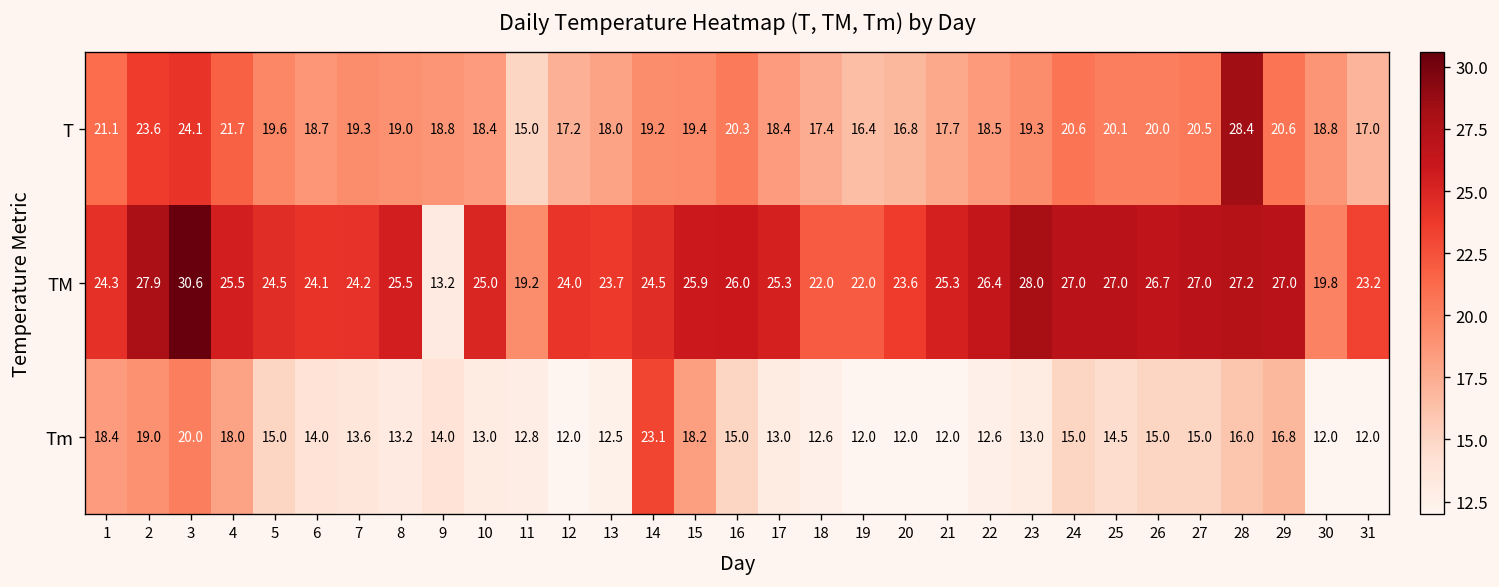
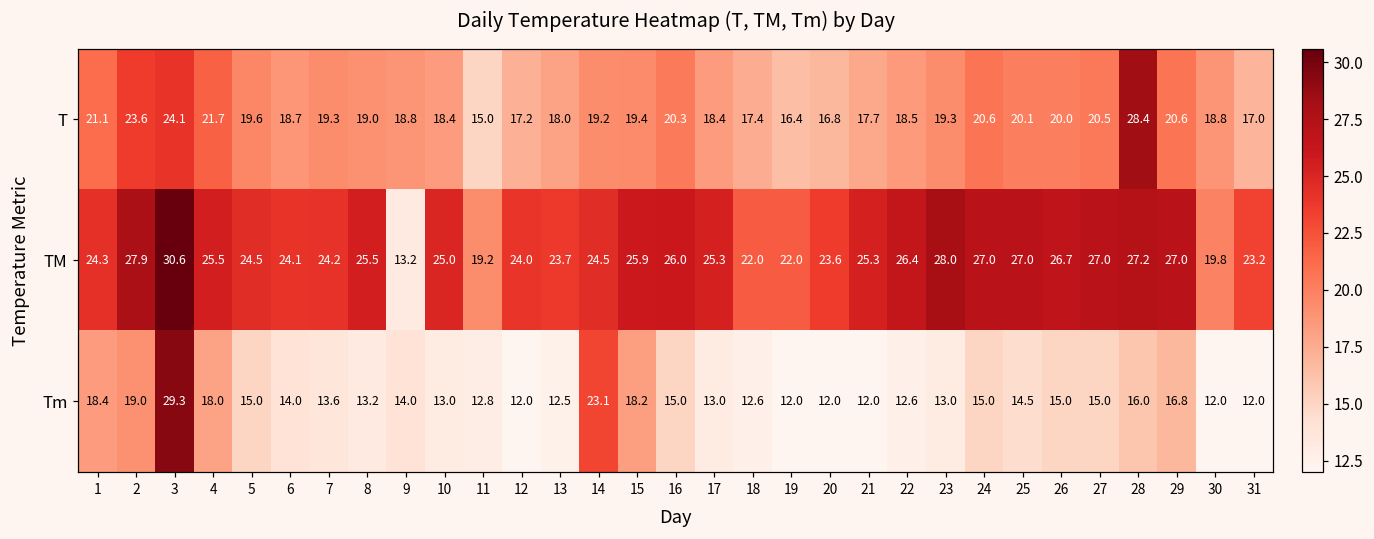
  {
    "T": {
      "1": 21.1,
      "2": 23.6,
      "3": 24.1,
      "4": 21.7,
      "5": 19.6,
      "6": 18.7,
      "7": 19.3,
      "8": 19.0,
      "9": 18.8,
      "10": 18.4,
      "11": 15.0,
      "12": 17.2,
      "13": 18.0,
      "14": 19.2,
      "15": 19.4,
      "16": 20.3,
      "17": 18.4,
      "18": 17.4,
      "19": 16.4,
      "20": 16.8,
      "21": 17.7,
      "22": 18.5,
      "23": 19.3,
      "24": 20.6,
      "25": 20.1,
      "26": 20.0,
      "27": 20.5,
      "28": 28.4,
      "29": 20.6,
      "30": 18.8,
      "31": 17.0
    },
    "TM": {
      "1": 24.3,
      "2": 27.9,
      "3": 30.6,
      "4": 25.5,
      "5": 24.5,
      "6": 24.1,
      "7": 24.2,
      "8": 25.5,
      "9": 13.2,
      "10": 25.0,
      "11": 19.2,
      "12": 24.0,
      "13": 23.7,
      "14": 24.5,
      "15": 25.9,
      "16": 26.0,
      "17": 25.3,
      "18": 22.0,
      "19": 22.0,
      "20": 23.6,
      "21": 25.3,
      "22": 26.4,
      "23": 28.0,
      "24": 27.0,
      "25": 27.0,
      "26": 26.7,
      "27": 27.0,
      "28": 27.2,
      "29": 27.0,
      "30": 19.8,
      "31": 23.2
    },
    "Tm": {
      "1": 18.4,
      "2": 19.0,
-     "3": 20.0,
+     "3": 29.3,
      "4": 18.0,
      "5": 15.0,
      "6": 14.0,
      "7": 13.6,
      "8": 13.2,
      "9": 14.0,
      "10": 13.0,
      "11": 12.8,
      "12": 12.0,
      "13": 12.5,
      "14": 23.1,
      "15": 18.2,
      "16": 15.0,
      "17": 13.0,
      "18": 12.6,
      "19": 12.0,
      "20": 12.0,
      "21": 12.0,
      "22": 12.6,
      "23": 13.0,
      "24": 15.0,
      "25": 14.5,
      "26": 15.0,
      "27": 15.0,
      "28": 16.0,
      "29": 16.8,
      "30": 12.0,
      "31": 12.0
    }
  }
